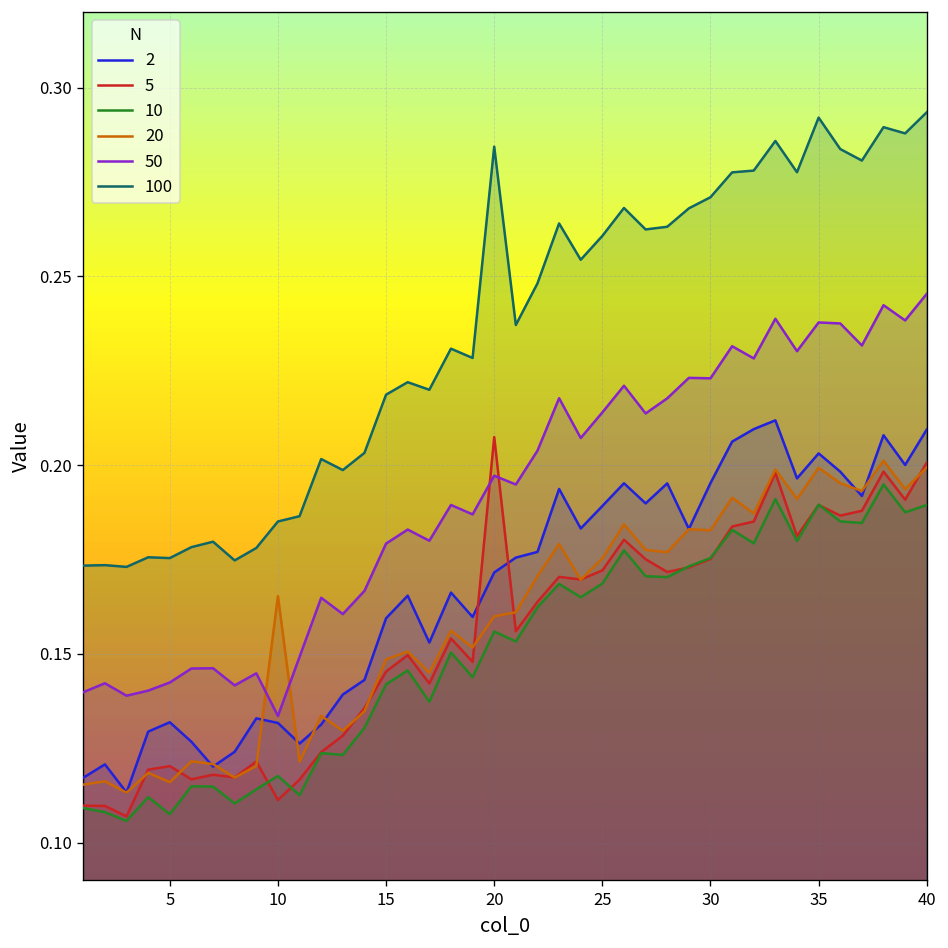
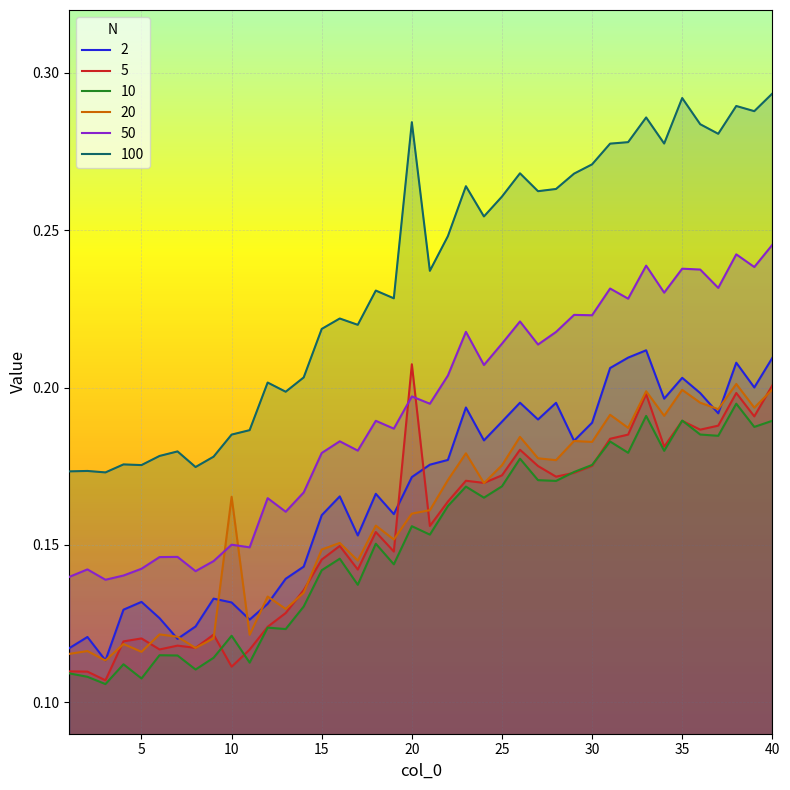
  {
    "2": {
      "5": 0.132,
      "10": 0.132,
      "15": 0.159,
      "20": 0.172,
      "25": 0.189,
-     "30": 0.195,
+     "30": 0.189,
      "35": 0.203,
      "40": 0.209
    },
    "5": {
      "5": 0.120,
      "10": 0.111,
      "15": 0.145,
      "20": 0.207,
      "25": 0.172,
      "40": 0.201
    },
    "10": {
      "5": 0.108,
-     "10": 0.118,
+     "10": 0.121,
      "15": 0.142,
      "20": 0.156,
      "25": 0.169,
      "40": 0.189
    },
    "20": {
      "5": 0.116,
      "10": 0.165,
      "15": 0.149,
      "20": 0.160,
      "25": 0.175,
      "30": 0.183,
      "35": 0.199,
      "40": 0.199
    },
    "50": {
      "5": 0.142,
-     "10": 0.134,
+     "10": 0.150,
      "15": 0.179,
      "20": 0.197,
      "25": 0.214,
      "30": 0.223,
      "35": 0.238,
      "40": 0.245
    },
    "100": {
      "5": 0.175,
      "10": 0.185,
      "15": 0.219,
      "20": 0.284,
      "25": 0.261,
      "30": 0.271,
      "35": 0.292,
      "40": 0.293
    }
  }
